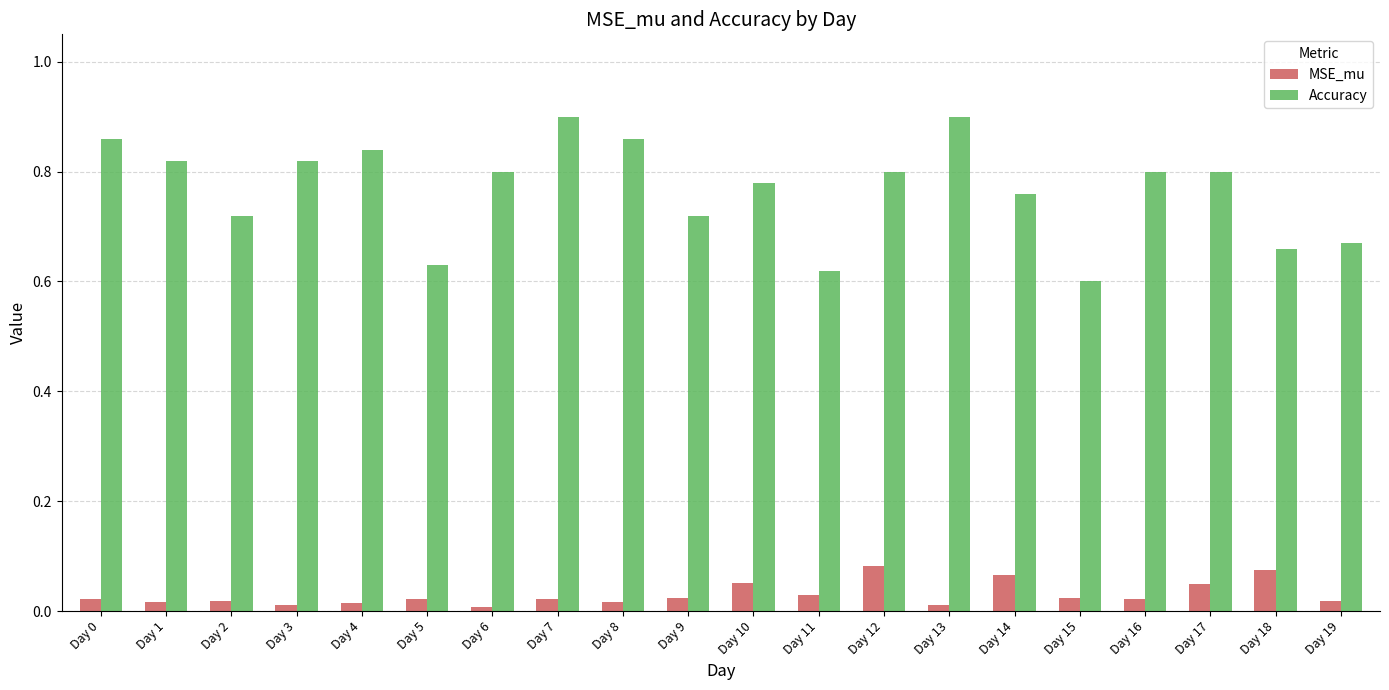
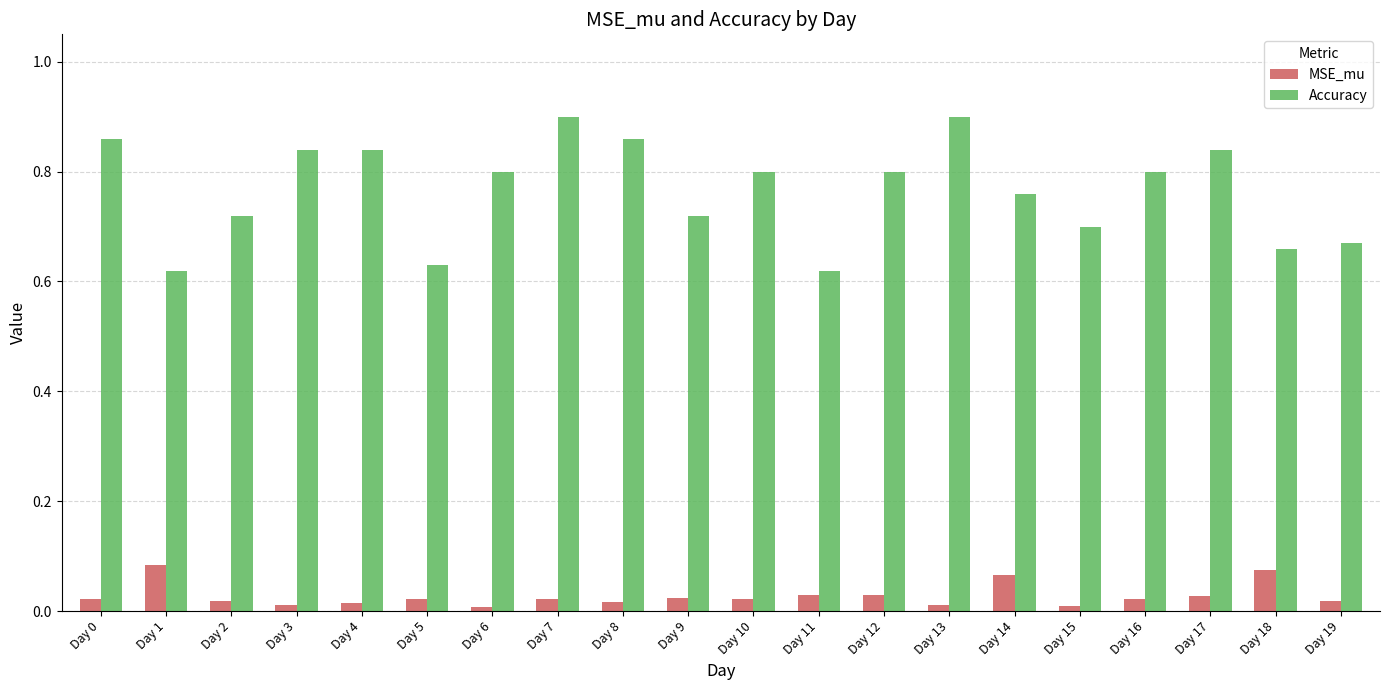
  {
    "MSE_mu": {
      "Day 0": 0.02,
-     "Day 1": 0.02,
+     "Day 1": 0.08,
      "Day 2": 0.02,
      "Day 3": 0.01,
      "Day 4": 0.02,
      "Day 5": 0.02,
      "Day 6": 0.01,
      "Day 7": 0.02,
      "Day 8": 0.02,
      "Day 9": 0.02,
-     "Day 10": 0.05,
+     "Day 10": 0.02,
      "Day 11": 0.03,
-     "Day 12": 0.08,
+     "Day 12": 0.03,
      "Day 13": 0.01,
      "Day 14": 0.06,
-     "Day 15": 0.02,
+     "Day 15": 0.01,
      "Day 16": 0.02,
-     "Day 17": 0.05,
+     "Day 17": 0.03,
      "Day 18": 0.07,
      "Day 19": 0.02
    },
    "Accuracy": {
      "Day 0": 0.86,
-     "Day 1": 0.82,
+     "Day 1": 0.62,
      "Day 2": 0.72,
-     "Day 3": 0.82,
+     "Day 3": 0.84,
      "Day 4": 0.84,
      "Day 5": 0.63,
      "Day 6": 0.80,
      "Day 7": 0.90,
      "Day 8": 0.86,
      "Day 9": 0.72,
-     "Day 10": 0.78,
+     "Day 10": 0.80,
      "Day 11": 0.62,
      "Day 12": 0.80,
      "Day 13": 0.90,
      "Day 14": 0.76,
-     "Day 15": 0.6,
+     "Day 15": 0.7,
      "Day 16": 0.80,
-     "Day 17": 0.80,
+     "Day 17": 0.84,
      "Day 18": 0.66,
      "Day 19": 0.67
    }
  }
